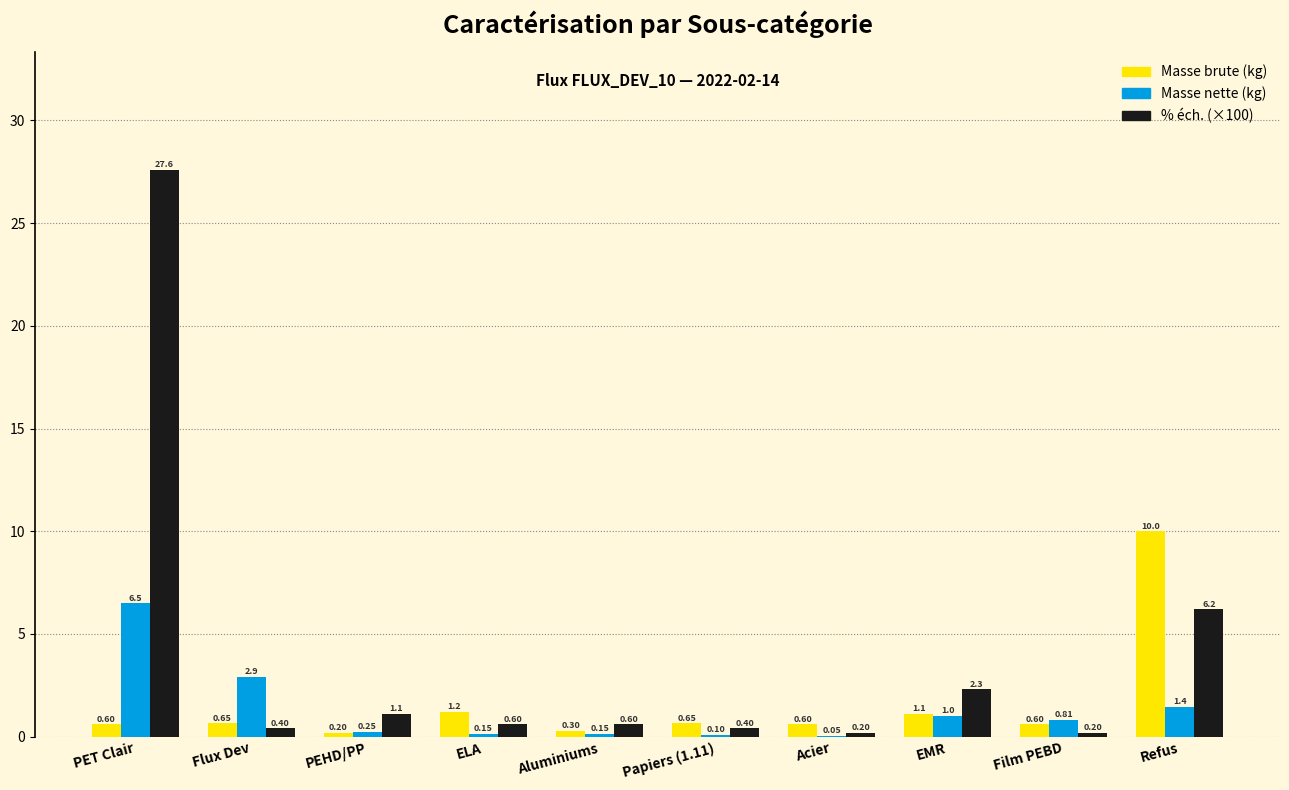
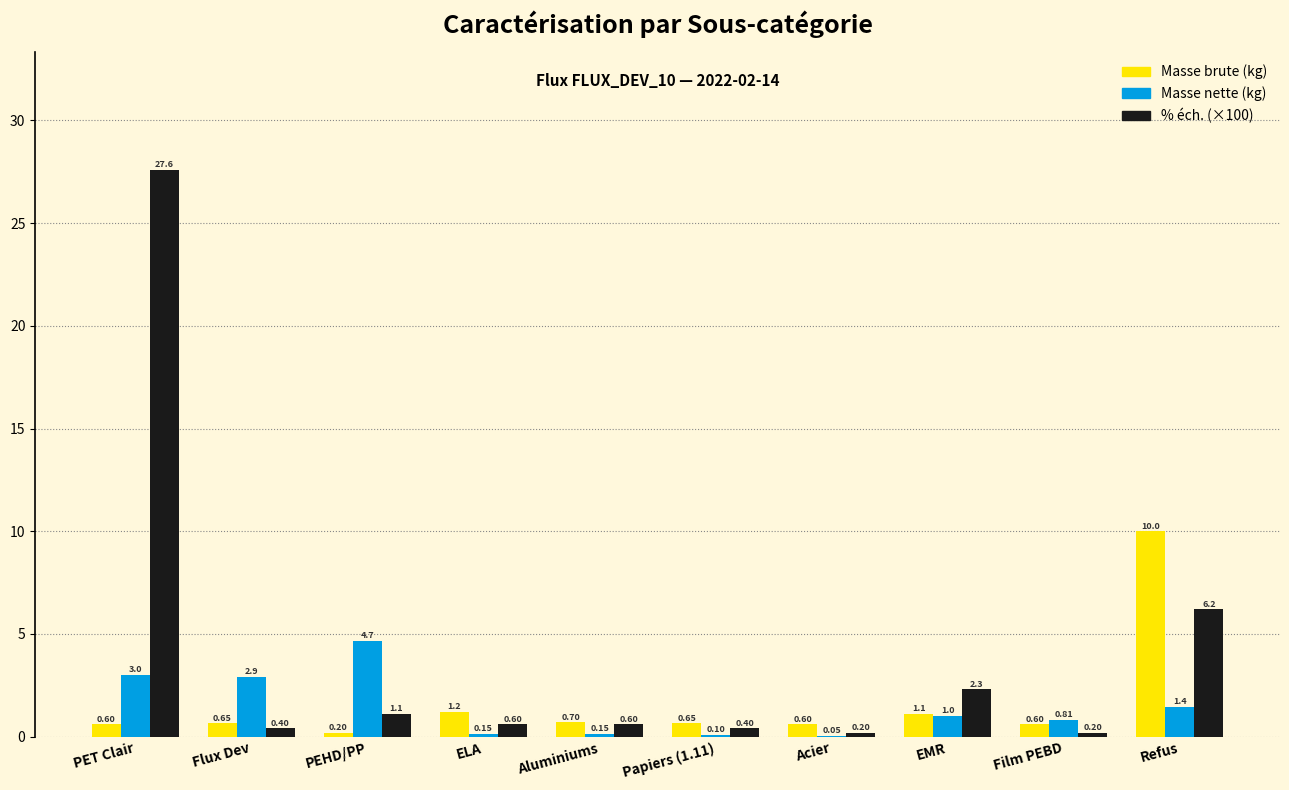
  {
    "Masse brute (kg)": {
      "PET Clair": 0.60,
      "Flux Dev": 0.65,
      "PEHD/PP": 0.20,
      "ELA": 1.2,
-     "Aluminiums": 0.30,
+     "Aluminiums": 0.70,
      "Papiers (1.11)": 0.65,
      "Acier": 0.60,
      "EMR": 1.1,
      "Film PEBD": 0.60,
      "Refus": 10.0
    },
    "Masse nette (kg)": {
-     "PET Clair": 6.5,
+     "PET Clair": 3.0,
      "Flux Dev": 2.9,
-     "PEHD/PP": 0.25,
+     "PEHD/PP": 4.7,
      "ELA": 0.15,
      "Aluminiums": 0.15,
      "Papiers (1.11)": 0.10,
      "Acier": 0.05,
      "EMR": 1.0,
      "Film PEBD": 0.81,
      "Refus": 1.4
    }
  }
